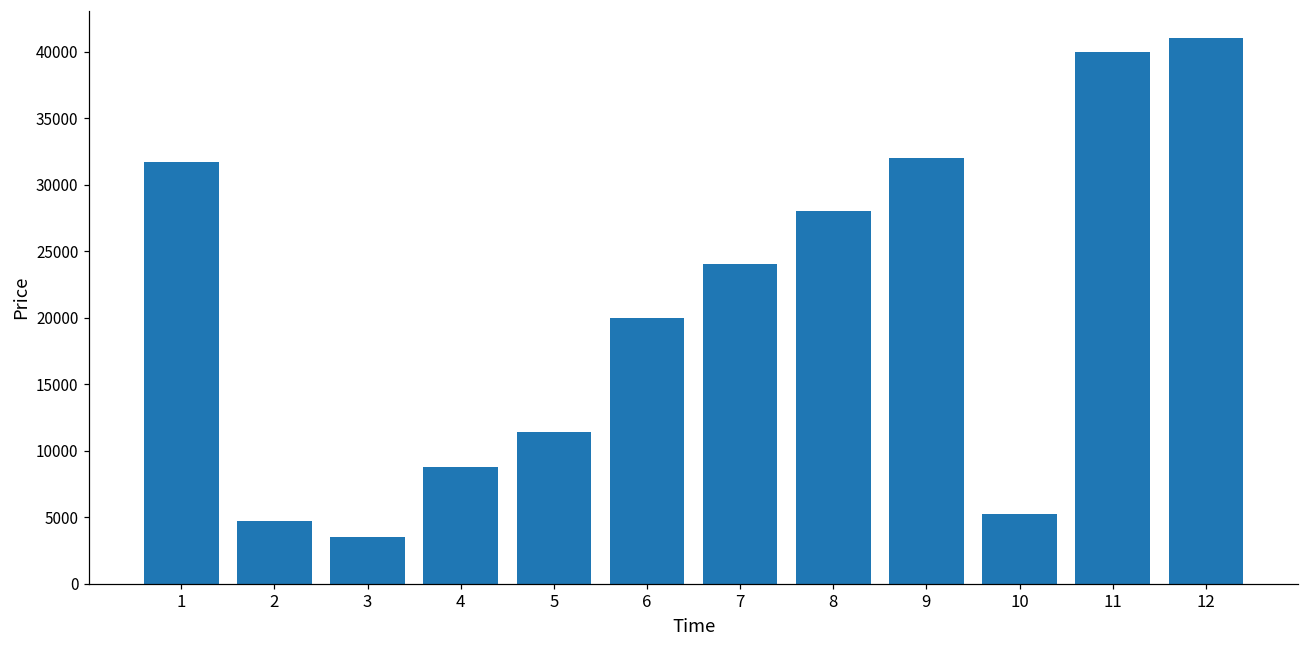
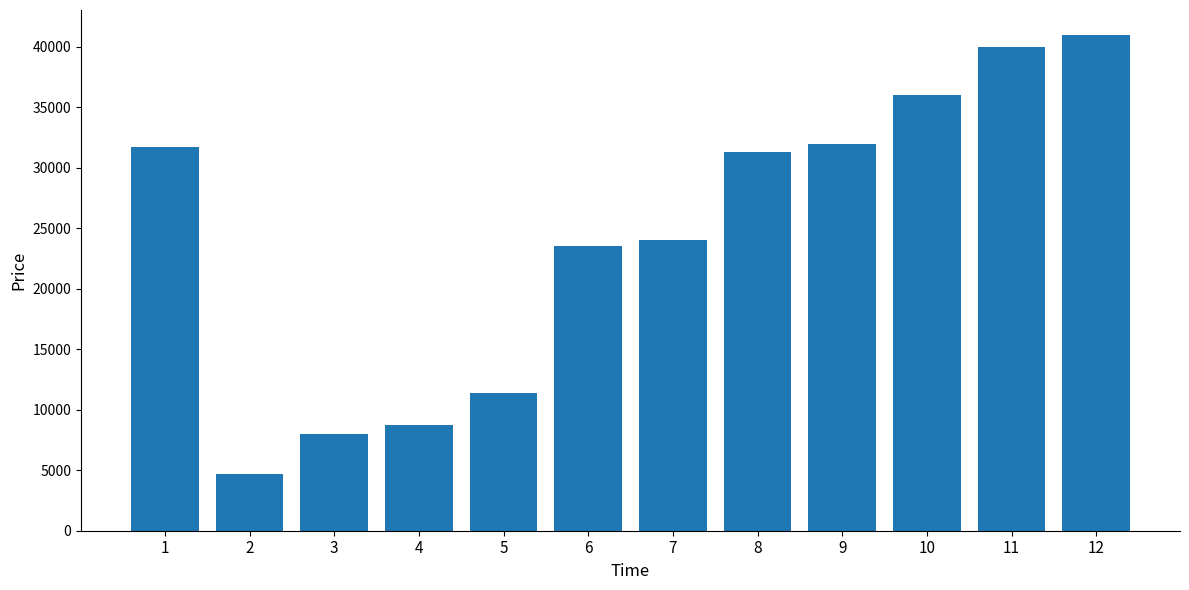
  {
    "1": 31700,
    "2": 4700,
-   "3": 3500,
+   "3": 8000,
    "4": 8800,
    "5": 11400,
-   "6": 20000,
+   "6": 23600,
    "7": 24000,
-   "8": 28000,
+   "8": 31300,
    "9": 32000,
-   "10": 5200,
+   "10": 36000,
    "11": 40000,
    "12": 41000
  }
